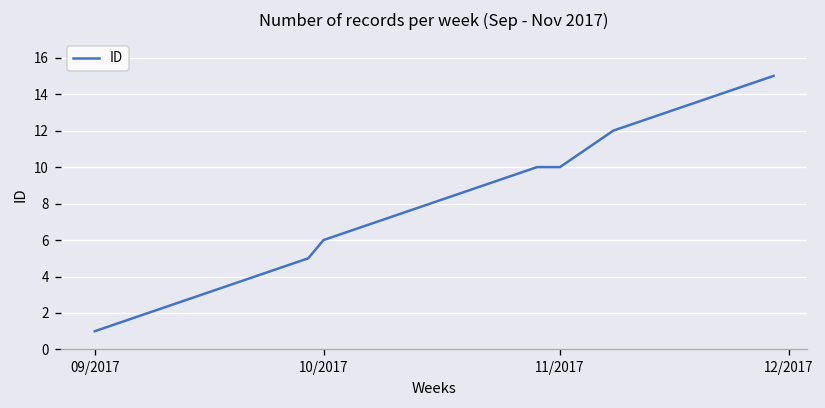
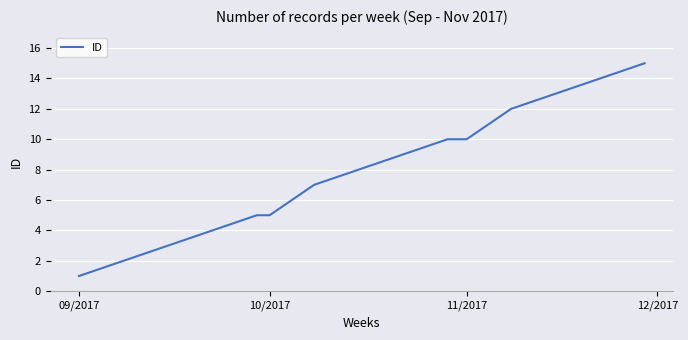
  {
    "09/2017": 1,
-   "10/2017": 6,
+   "10/2017": 5,
    "11/2017": 10
  }
